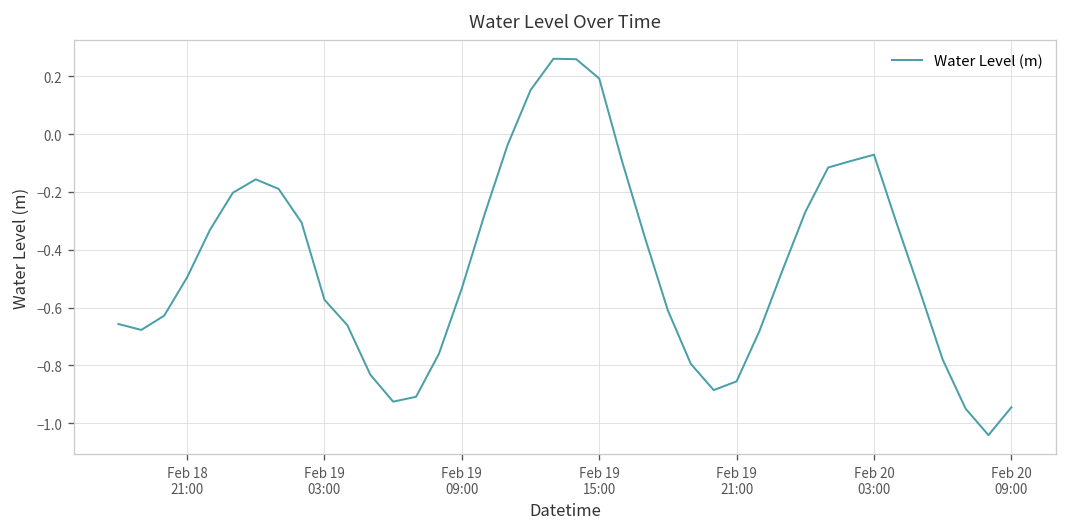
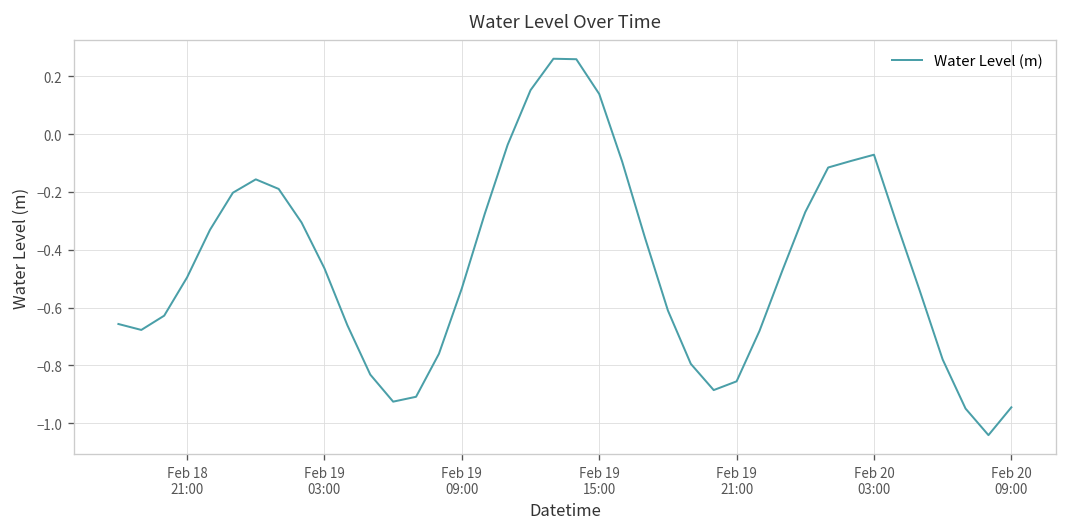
  {
    "Feb 18 21:00": -0.50,
-   "Feb 19 03:00": -0.57,
+   "Feb 19 03:00": -0.46,
    "Feb 19 09:00": -0.53,
-   "Feb 19 15:00": 0.19,
+   "Feb 19 15:00": 0.14,
    "Feb 19 21:00": -0.85,
    "Feb 20 03:00": -0.07,
    "Feb 20 09:00": -0.94
  }
